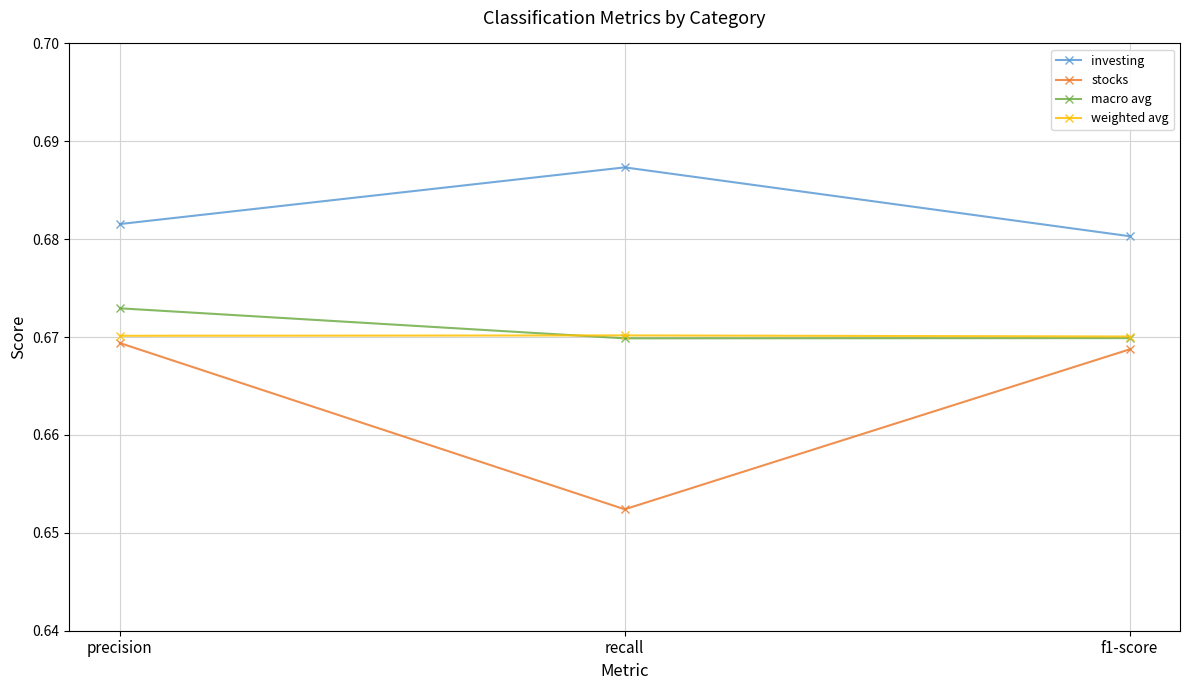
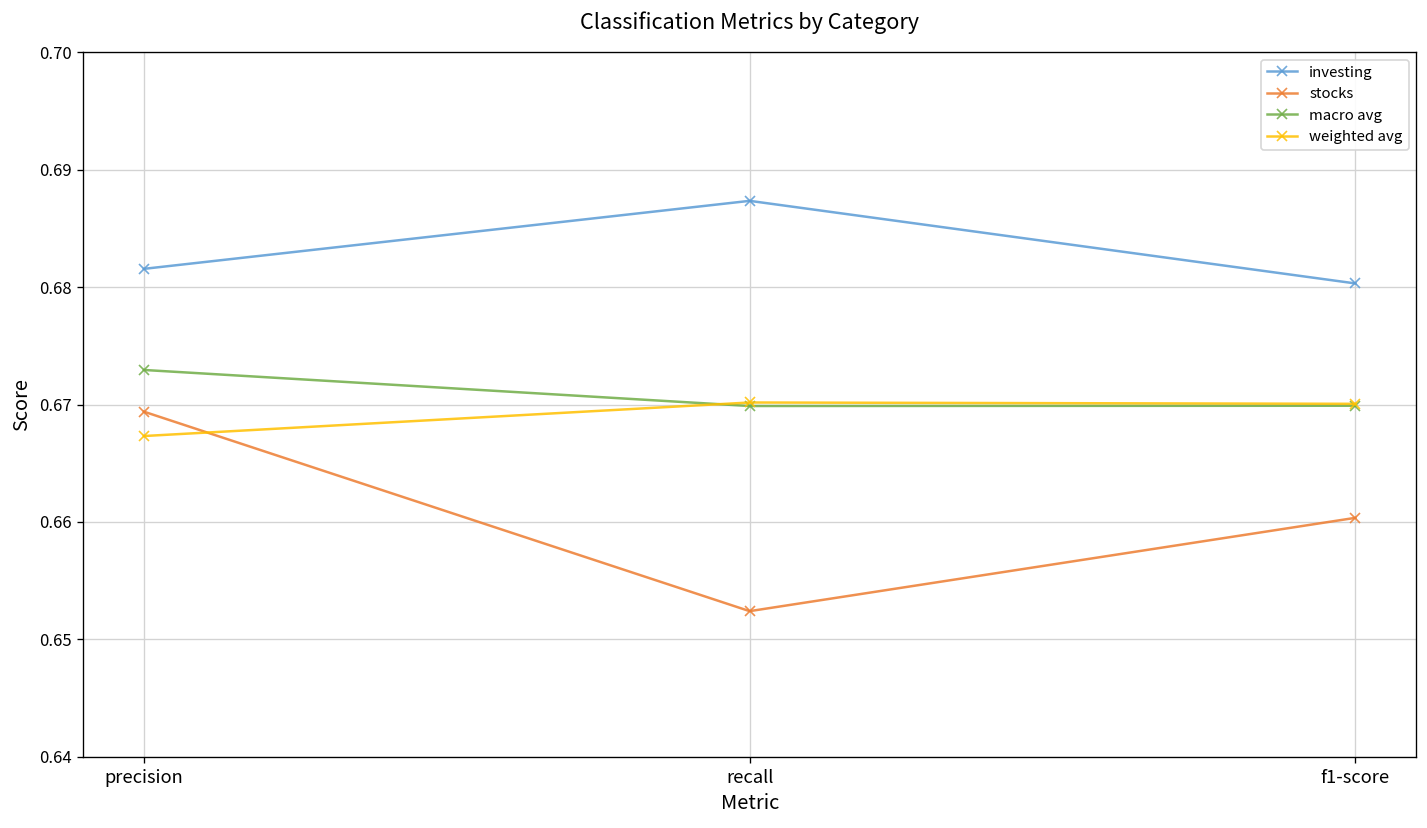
  {
    "investing": {
      "precision": 0.682,
      "recall": 0.687,
      "f1-score": 0.680
    },
    "stocks": {
      "precision": 0.669,
      "recall": 0.652,
-     "f1-score": 0.669
+     "f1-score": 0.660
    },
    "macro avg": {
      "precision": 0.673,
      "recall": 0.670
    },
    "weighted avg": {
-     "precision": 0.670,
+     "precision": 0.667,
      "recall": 0.670
    }
  }
